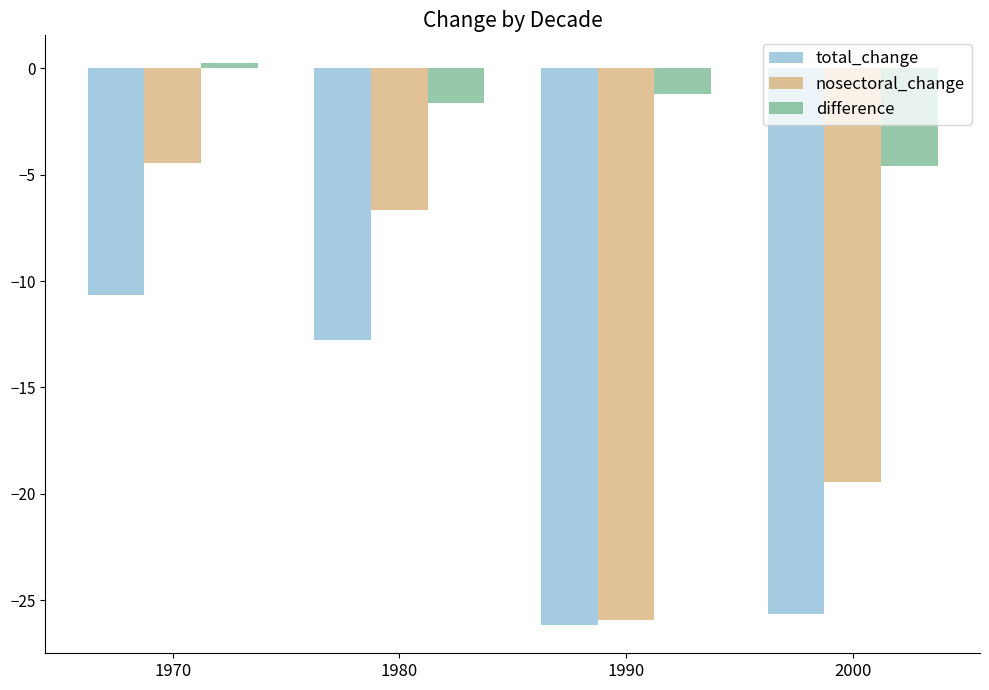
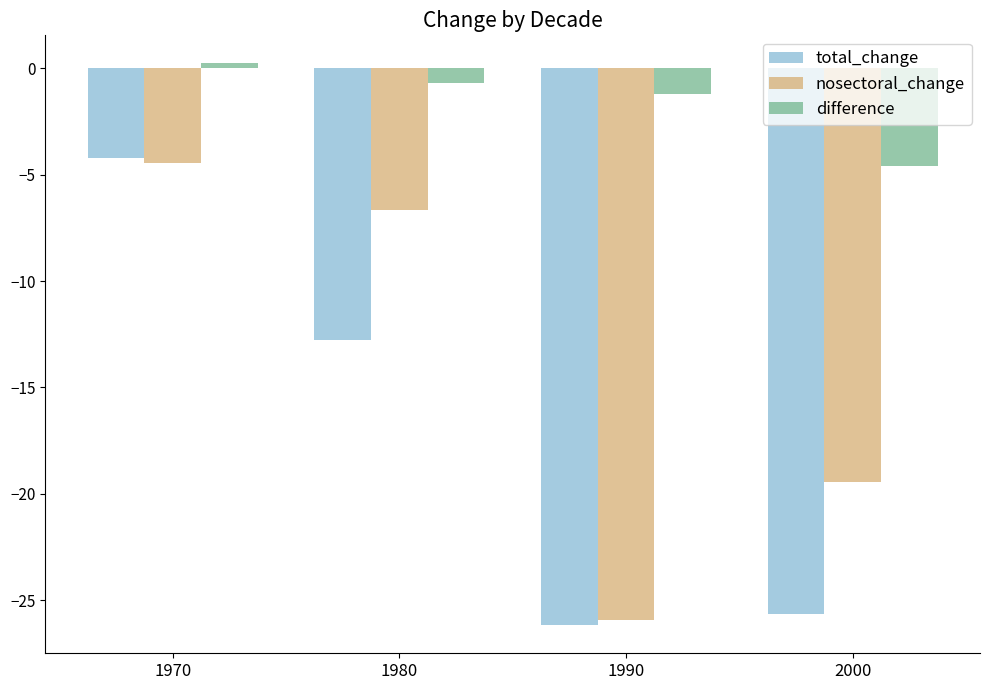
  {
    "total_change": {
-     "1970": -10.7,
+     "1970": -4.2,
      "1980": -12.8,
      "1990": -26.2,
      "2000": -25.7
    },
    "nosectoral_change": {
      "1970": -4.4,
      "1980": -6.7,
      "1990": -25.9,
      "2000": -19.4
    },
    "difference": {
      "1970": 0.2,
-     "1980": -1.6,
+     "1980": -0.7,
      "1990": -1.2,
      "2000": -4.6
    }
  }
